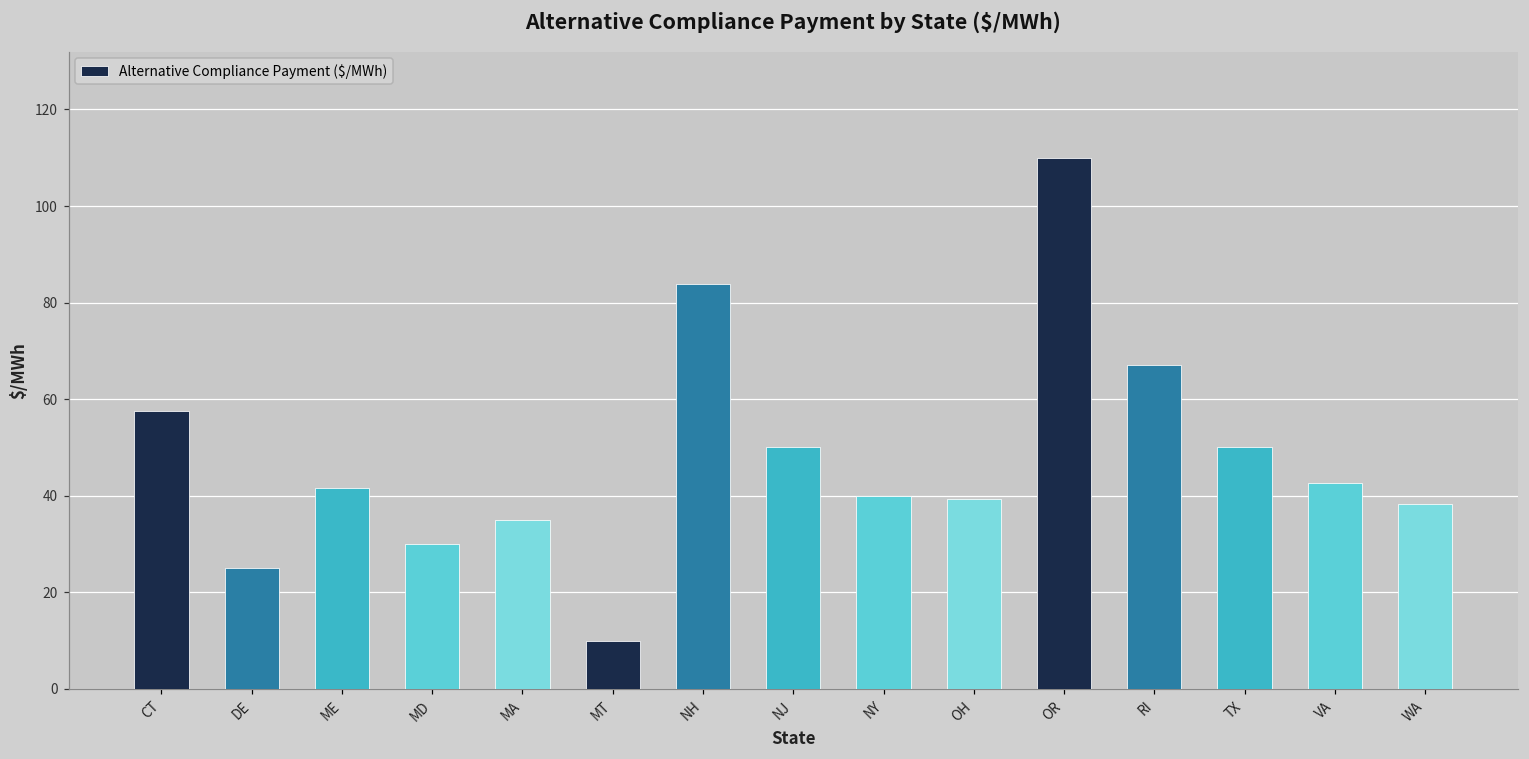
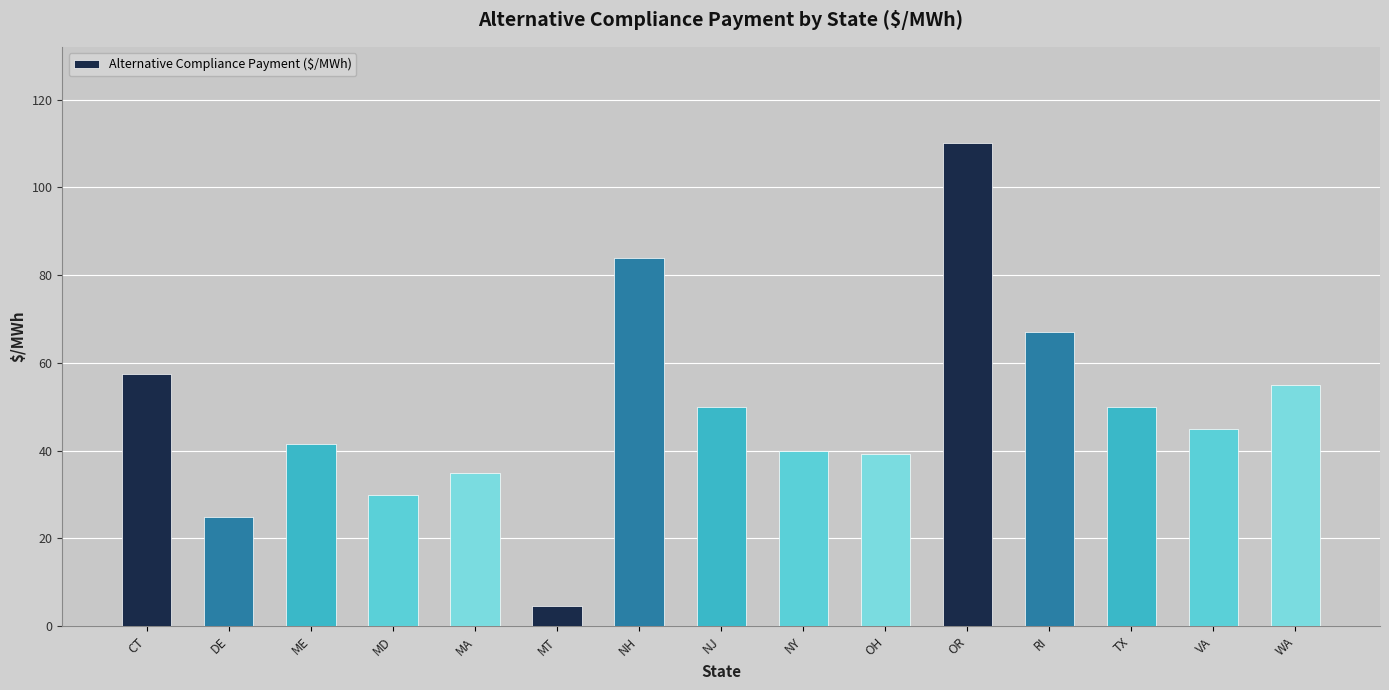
  {
    "CT": 58,
    "DE": 25,
    "ME": 42,
    "MD": 30,
    "MA": 35,
-   "MT": 10,
+   "MT": 5,
    "NH": 84,
    "NJ": 50,
    "NY": 40,
    "OH": 39,
    "OR": 110,
    "RI": 67,
    "TX": 50,
-   "VA": 43,
-   "WA": 38
+   "VA": 45,
+   "WA": 55
  }
